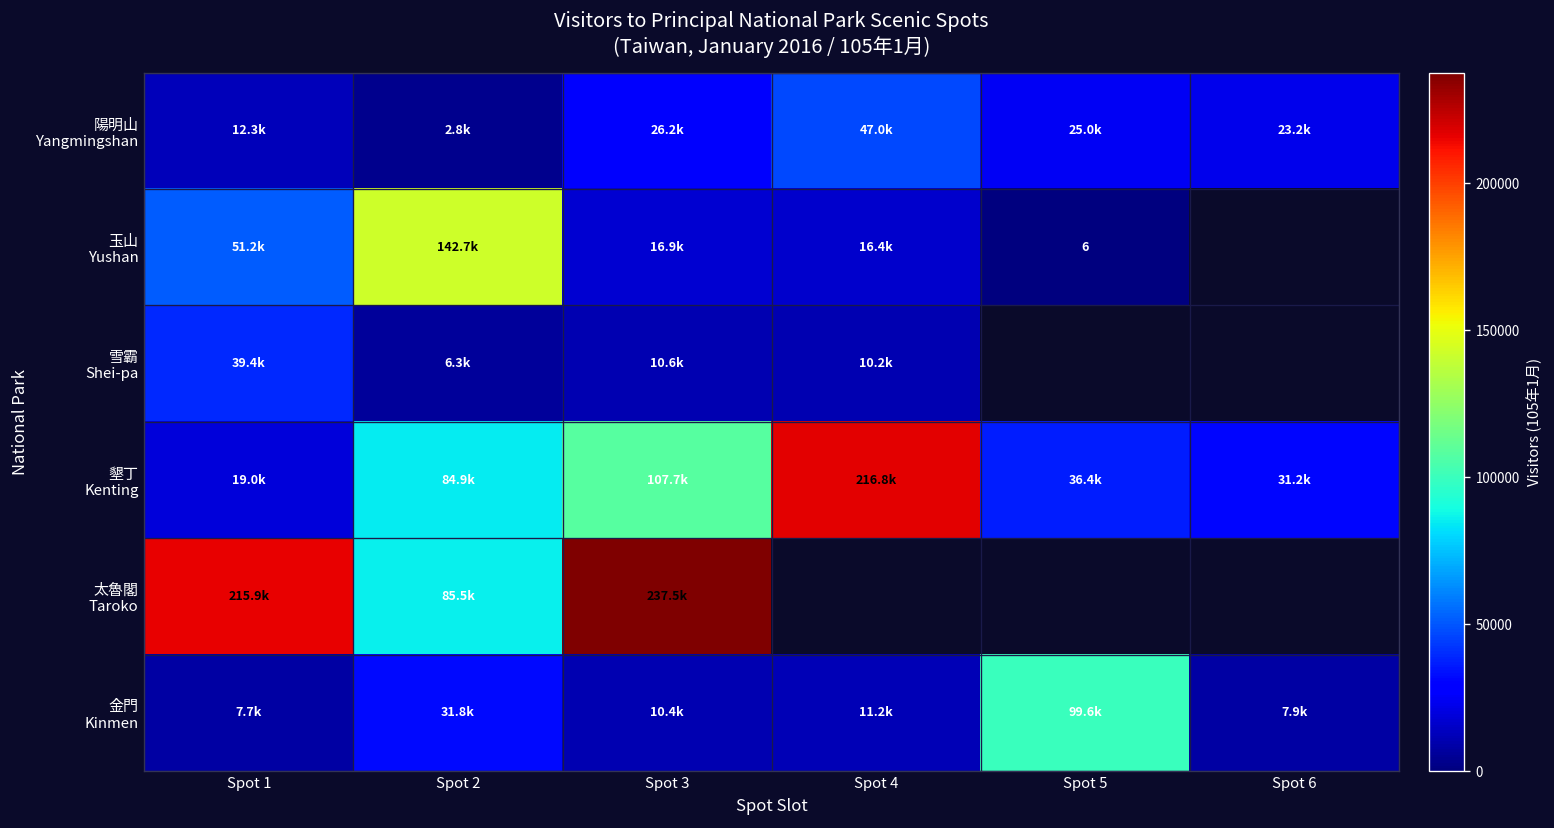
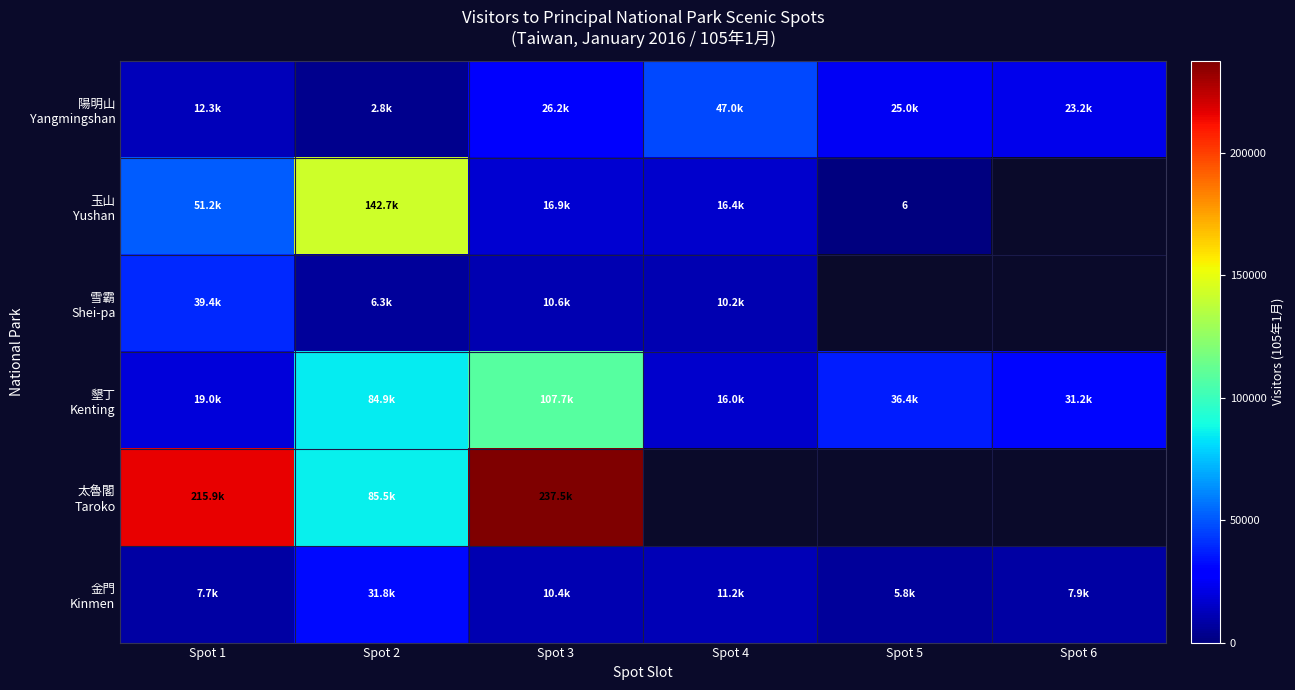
  {
    "陽明山 Yangmingshan": {
      "Spot 1": "12.3k",
      "Spot 2": "2.8k",
      "Spot 3": "26.2k",
      "Spot 4": "47.0k",
      "Spot 5": "25.0k",
      "Spot 6": "23.2k"
    },
    "玉山 Yushan": {
      "Spot 1": "51.2k",
      "Spot 2": "142.7k",
      "Spot 3": "16.9k",
      "Spot 4": "16.4k",
      "Spot 5": "6"
    },
    "雪霸 Shei-pa": {
      "Spot 1": "39.4k",
      "Spot 2": "6.3k",
      "Spot 3": "10.6k",
      "Spot 4": "10.2k"
    },
    "墾丁 Kenting": {
      "Spot 1": "19.0k",
      "Spot 2": "84.9k",
      "Spot 3": "107.7k",
-     "Spot 4": "216.8k",
+     "Spot 4": "16.0k",
      "Spot 5": "36.4k",
      "Spot 6": "31.2k"
    },
    "太魯閣 Taroko": {
      "Spot 1": "215.9k",
      "Spot 2": "85.5k",
      "Spot 3": "237.5k"
    },
    "金門 Kinmen": {
      "Spot 1": "7.7k",
      "Spot 2": "31.8k",
      "Spot 3": "10.4k",
      "Spot 4": "11.2k",
-     "Spot 5": "99.6k",
+     "Spot 5": "5.8k",
      "Spot 6": "7.9k"
    }
  }
